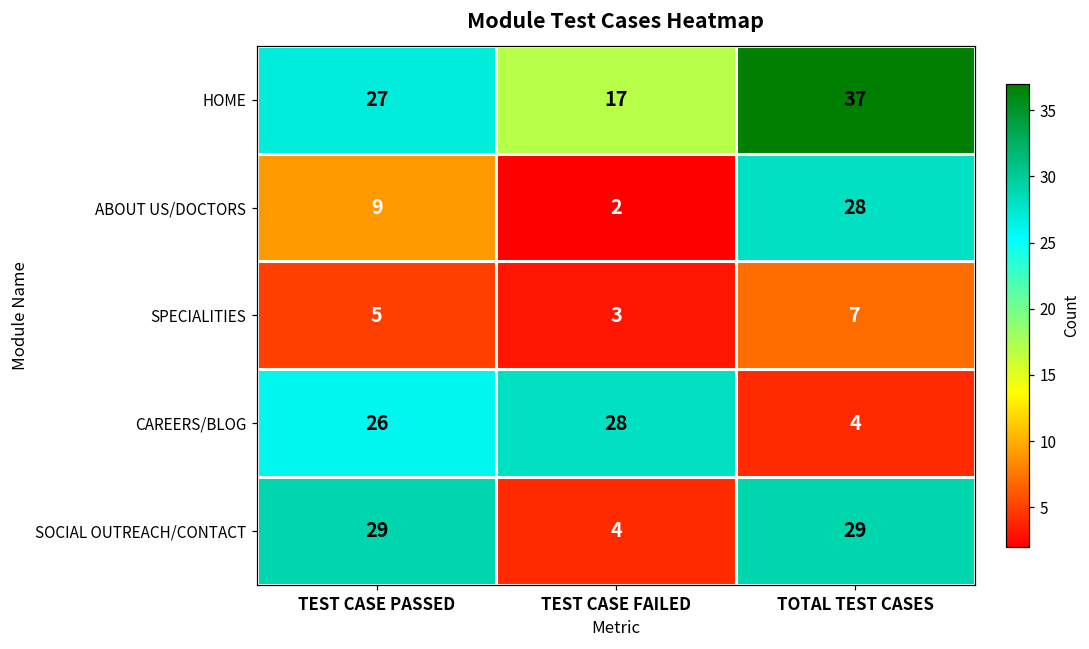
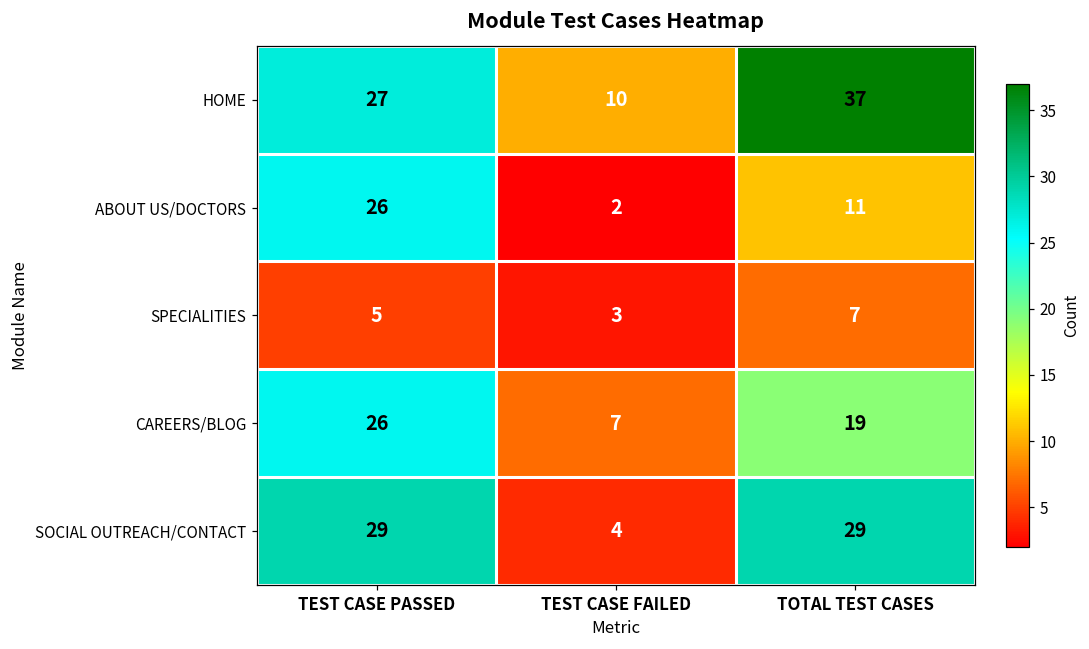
  {
    "HOME": {
      "TEST CASE PASSED": 27,
-     "TEST CASE FAILED": 17,
+     "TEST CASE FAILED": 10,
      "TOTAL TEST CASES": 37
    },
    "ABOUT US/DOCTORS": {
-     "TEST CASE PASSED": 9,
+     "TEST CASE PASSED": 26,
      "TEST CASE FAILED": 2,
-     "TOTAL TEST CASES": 28
+     "TOTAL TEST CASES": 11
    },
    "SPECIALITIES": {
      "TEST CASE PASSED": 5,
      "TEST CASE FAILED": 3,
      "TOTAL TEST CASES": 7
    },
    "CAREERS/BLOG": {
      "TEST CASE PASSED": 26,
-     "TEST CASE FAILED": 28,
-     "TOTAL TEST CASES": 4
+     "TEST CASE FAILED": 7,
+     "TOTAL TEST CASES": 19
    },
    "SOCIAL OUTREACH/CONTACT": {
      "TEST CASE PASSED": 29,
      "TEST CASE FAILED": 4,
      "TOTAL TEST CASES": 29
    }
  }
